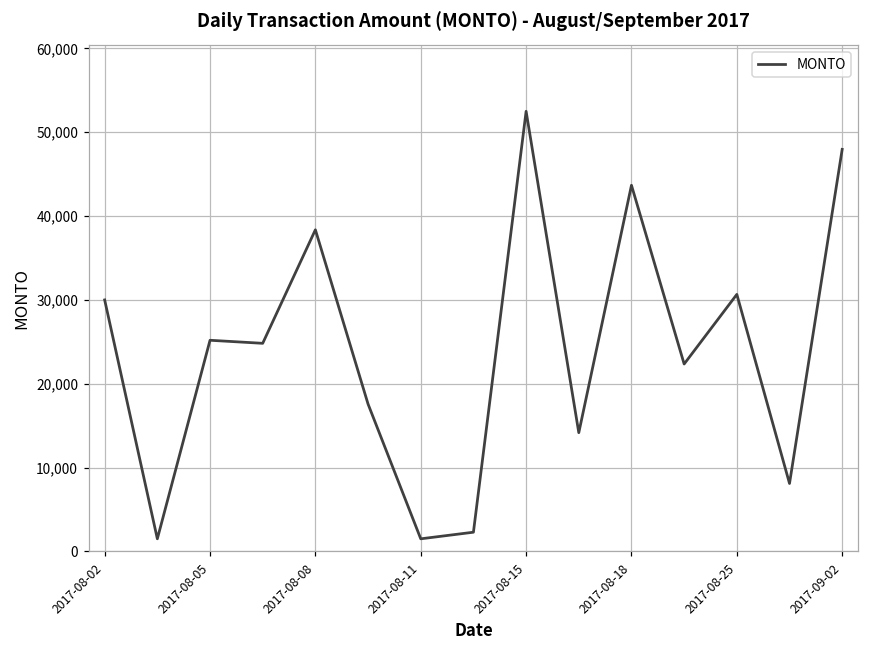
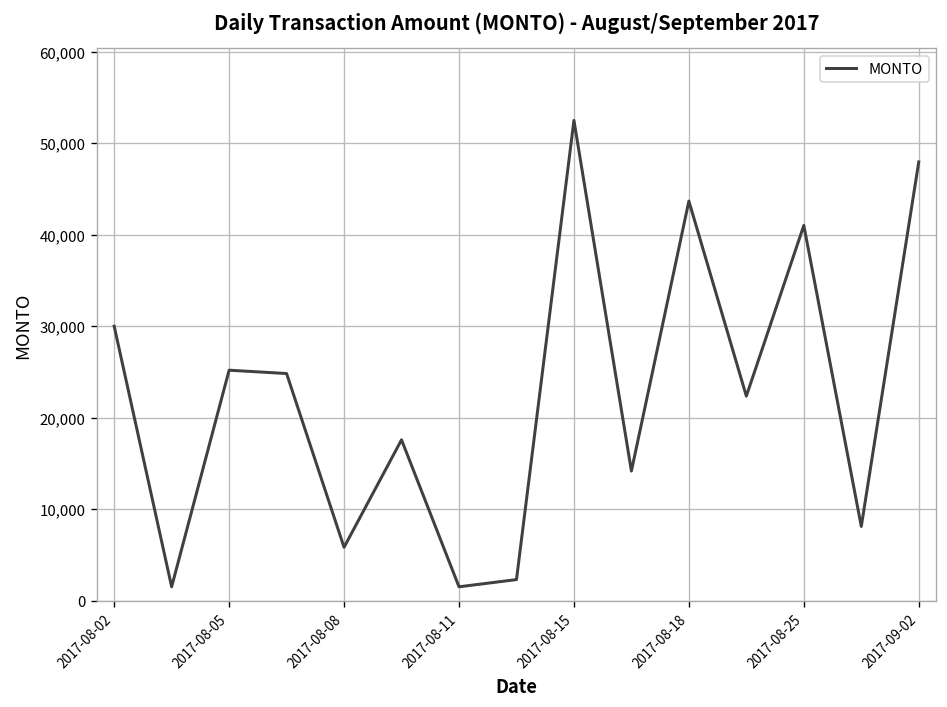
  {
    "2017-08-02": "30,000",
    "2017-08-05": "25,000",
-   "2017-08-08": "38,000",
+   "2017-08-08": "6,000",
    "2017-08-11": "2,000",
    "2017-08-15": "53,000",
    "2017-08-18": "44,000",
-   "2017-08-25": "31,000",
+   "2017-08-25": "41,000",
    "2017-09-02": "48,000"
  }
